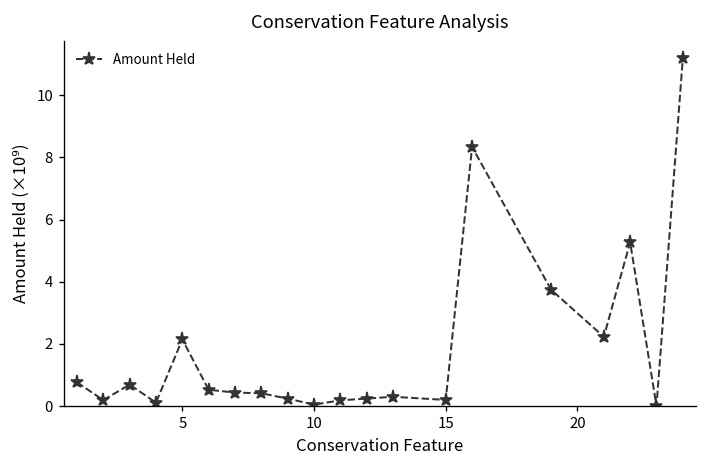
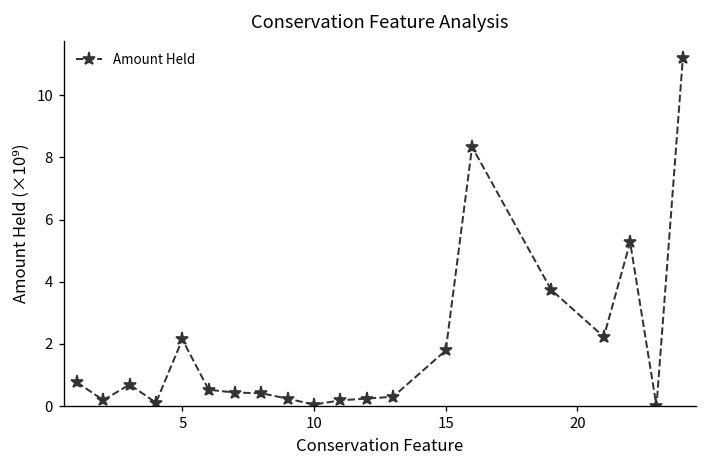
  {
    "5": 2.1,
    "10": 0.0,
-   "15": 0.2
+   "15": 1.8
  }
